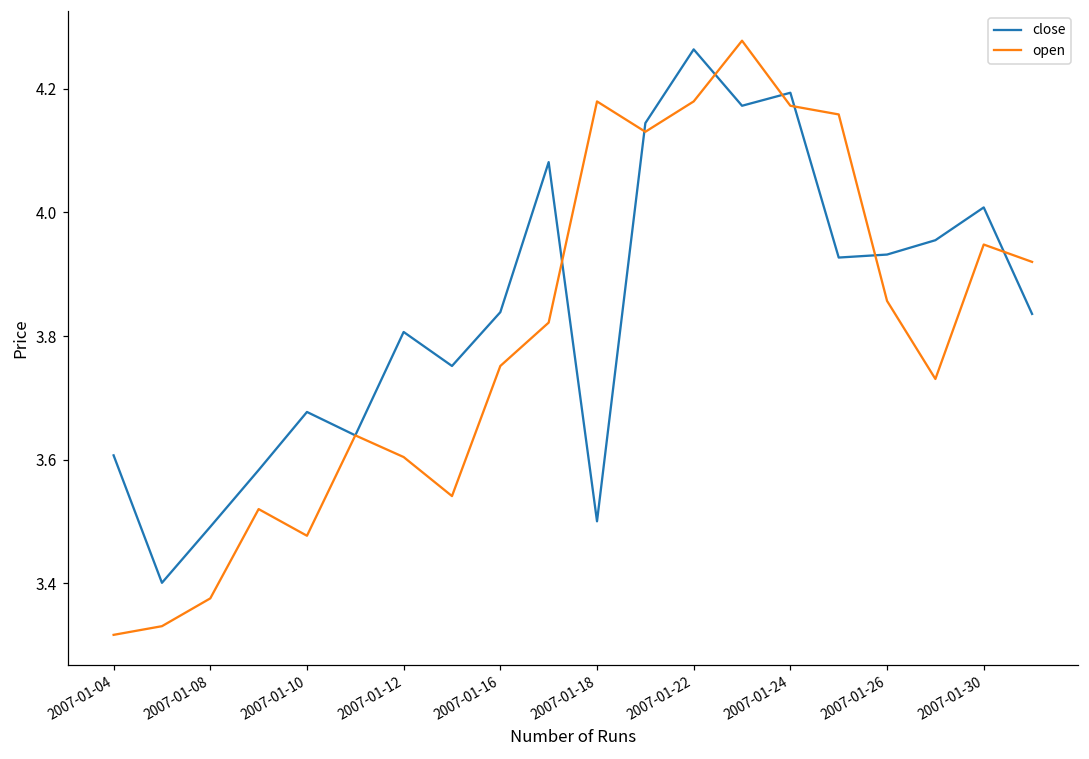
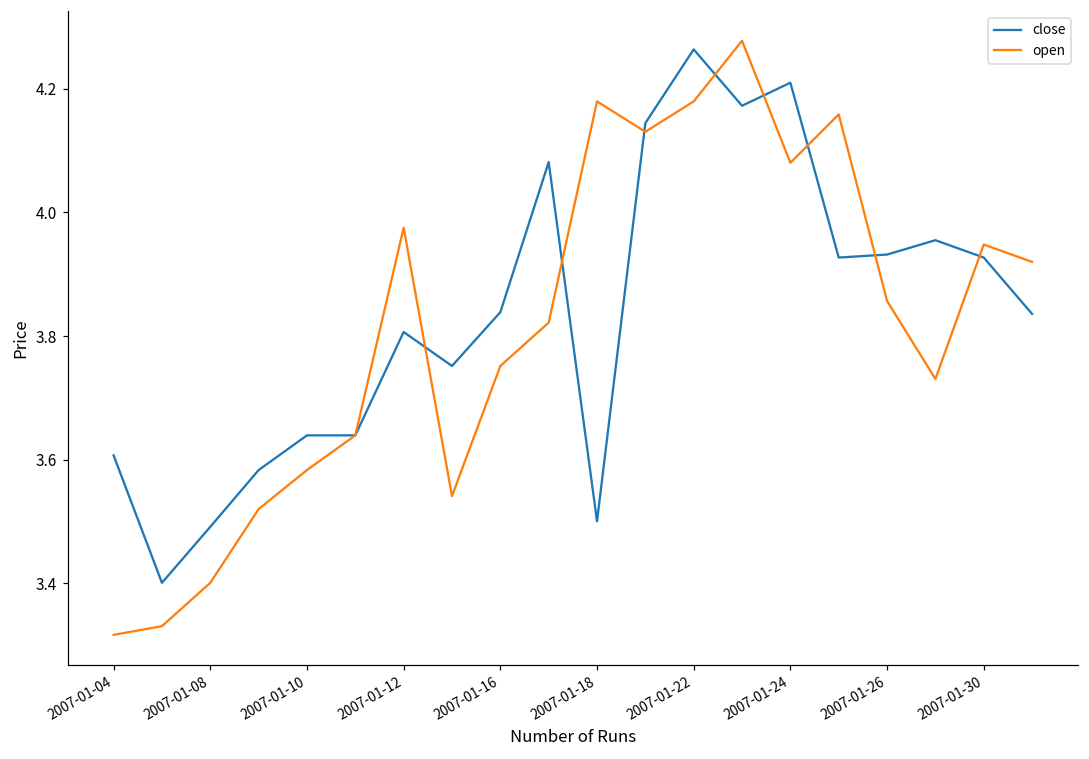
  {
    "close": {
      "2007-01-04": 3.61,
      "2007-01-08": 3.49,
-     "2007-01-10": 3.68,
+     "2007-01-10": 3.64,
      "2007-01-12": 3.81,
      "2007-01-16": 3.84,
      "2007-01-18": 3.50,
      "2007-01-22": 4.26,
-     "2007-01-24": 4.19,
+     "2007-01-24": 4.21,
      "2007-01-26": 3.93,
-     "2007-01-30": 4.01
+     "2007-01-30": 3.93
    },
    "open": {
      "2007-01-04": 3.32,
-     "2007-01-08": 3.38,
-     "2007-01-10": 3.48,
-     "2007-01-12": 3.60,
+     "2007-01-08": 3.40,
+     "2007-01-10": 3.58,
+     "2007-01-12": 3.98,
      "2007-01-16": 3.75,
      "2007-01-18": 4.18,
      "2007-01-22": 4.18,
-     "2007-01-24": 4.17,
+     "2007-01-24": 4.08,
      "2007-01-26": 3.86,
      "2007-01-30": 3.95
    }
  }
